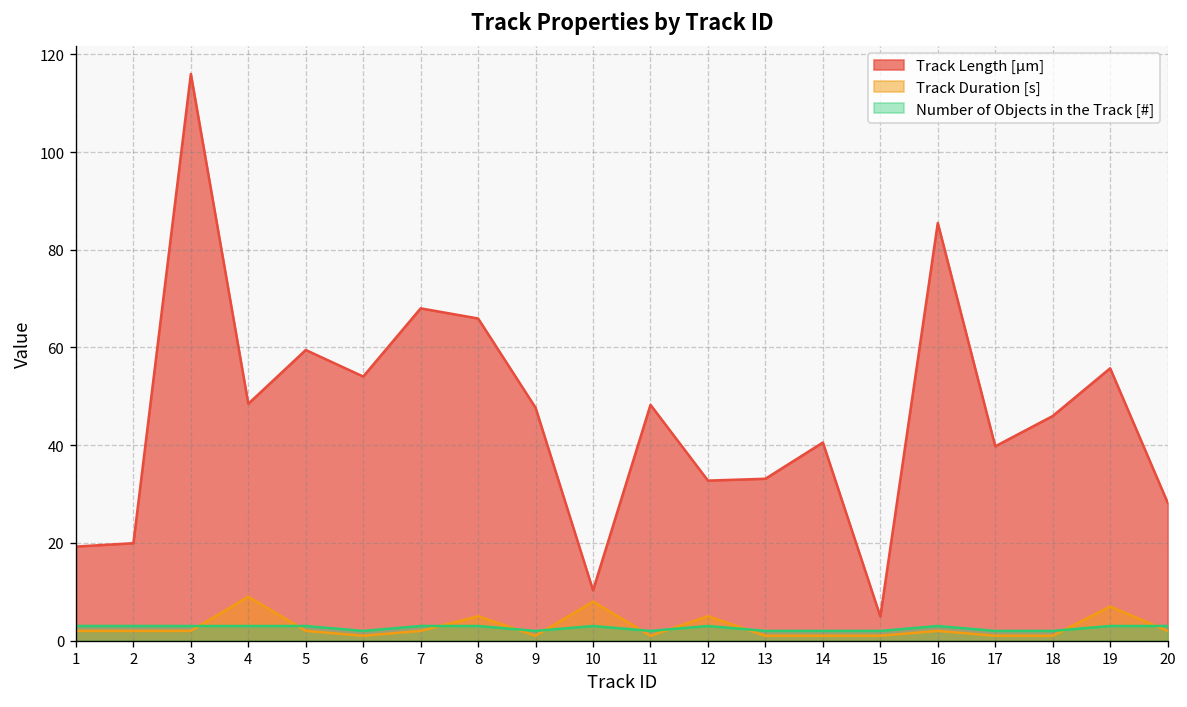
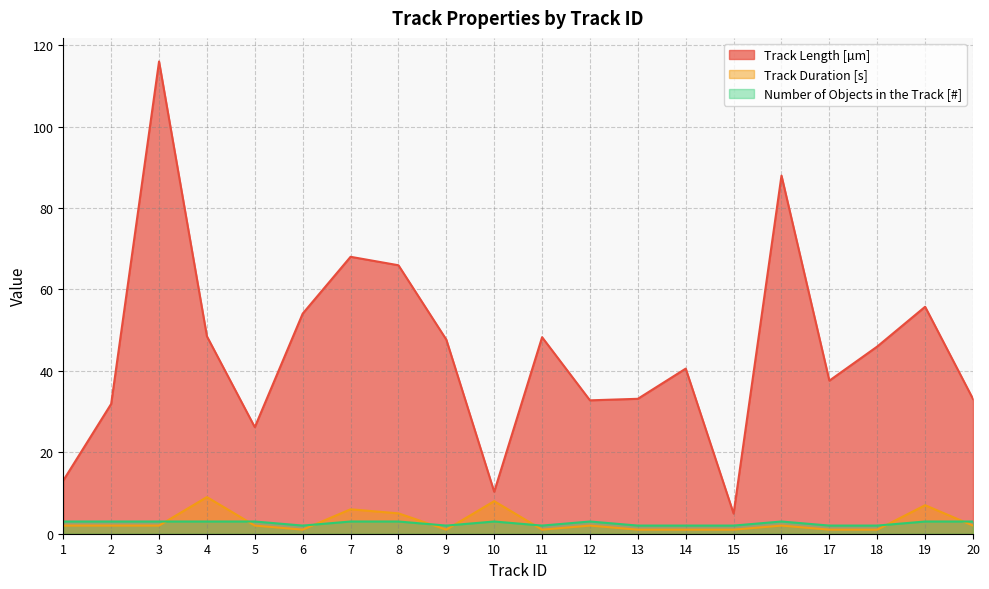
  {
    "Track Length [µm]": {
-     "1": 19,
-     "2": 20,
+     "1": 13,
+     "2": 32,
      "3": 116,
      "4": 48,
-     "5": 59,
+     "5": 26,
      "6": 54,
      "7": 68,
      "8": 66,
      "9": 48,
      "10": 10,
      "11": 48,
      "12": 33,
      "13": 33,
      "14": 41,
      "15": 5,
-     "16": 85,
-     "17": 40,
+     "16": 88,
+     "17": 38,
      "18": 46,
      "19": 56,
-     "20": 28
+     "20": 33
    },
    "Track Duration [s]": {
      "1": 2,
      "2": 2,
      "3": 2,
      "4": 9,
      "5": 2,
      "6": 1,
-     "7": 2,
+     "7": 6,
      "8": 5,
      "9": 1,
      "10": 8,
      "11": 1,
-     "12": 5,
+     "12": 2,
      "13": 1,
      "14": 1,
      "15": 1,
      "16": 2,
      "17": 1,
      "18": 1,
      "19": 7,
      "20": 2
    },
    "Number of Objects in the Track [#]": {
      "1": 3,
      "2": 3,
      "3": 3,
      "4": 3,
      "5": 3,
      "6": 2,
      "7": 3,
      "8": 3,
      "9": 2,
      "10": 3,
      "11": 2,
      "12": 3,
      "13": 2,
      "14": 2,
      "15": 2,
      "16": 3,
      "17": 2,
      "18": 2,
      "19": 3,
      "20": 3
    }
  }
